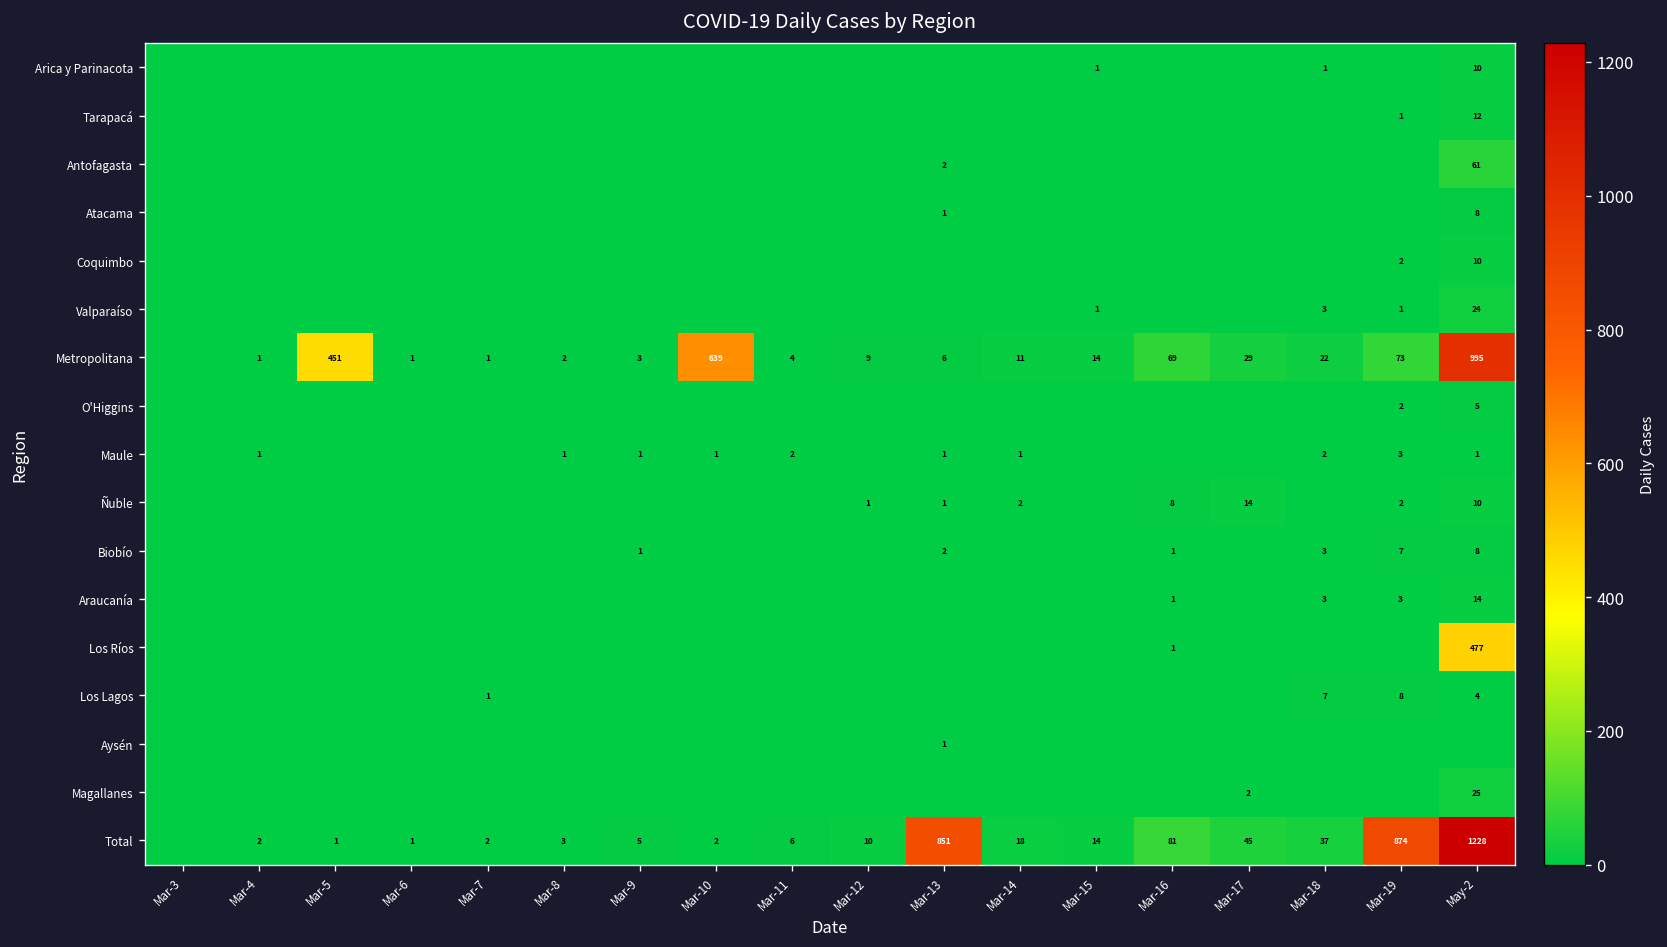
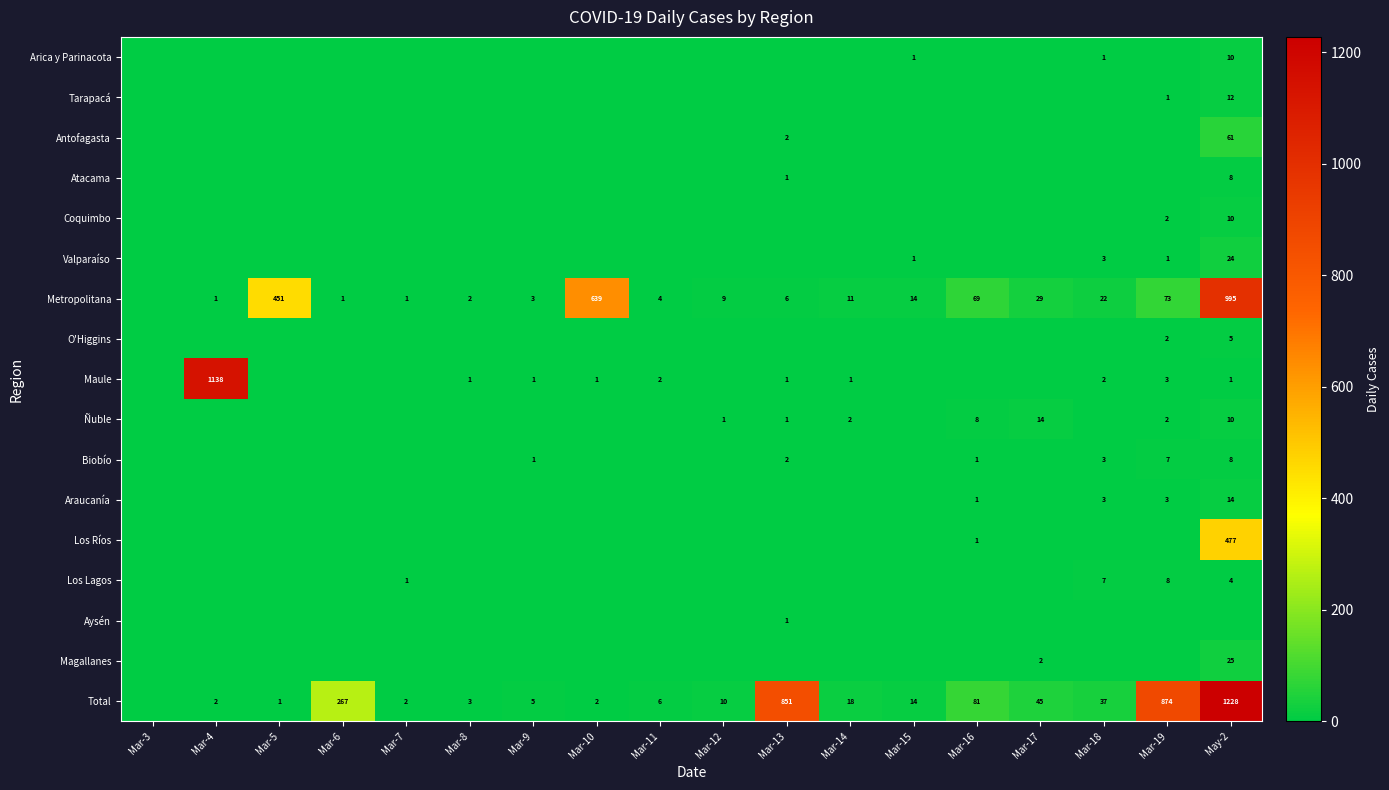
  {
    "Arica y Parinacota": {
      "Mar-15": 1,
      "Mar-18": 1,
      "May-2": 10
    },
    "Tarapacá": {
      "Mar-19": 1,
      "May-2": 12
    },
    "Antofagasta": {
      "Mar-13": 2,
      "May-2": 61
    },
    "Atacama": {
      "Mar-13": 1,
      "May-2": 8
    },
    "Coquimbo": {
      "Mar-19": 2,
      "May-2": 10
    },
    "Valparaíso": {
      "Mar-15": 1,
      "Mar-18": 3,
      "Mar-19": 1,
      "May-2": 24
    },
    "Metropolitana": {
      "Mar-4": 1,
      "Mar-5": 451,
      "Mar-6": 1,
      "Mar-7": 1,
      "Mar-8": 2,
      "Mar-9": 3,
      "Mar-10": 639,
      "Mar-11": 4,
      "Mar-12": 9,
      "Mar-13": 6,
      "Mar-14": 11,
      "Mar-15": 14,
      "Mar-16": 69,
      "Mar-17": 29,
      "Mar-18": 22,
      "Mar-19": 73,
      "May-2": 995
    },
    "O'Higgins": {
      "Mar-19": 2,
      "May-2": 5
    },
    "Maule": {
-     "Mar-4": 1,
+     "Mar-4": 1138,
      "Mar-8": 1,
      "Mar-9": 1,
      "Mar-10": 1,
      "Mar-11": 2,
      "Mar-13": 1,
      "Mar-14": 1,
      "Mar-18": 2,
      "Mar-19": 3,
      "May-2": 1
    },
    "Ñuble": {
      "Mar-12": 1,
      "Mar-13": 1,
      "Mar-14": 2,
      "Mar-16": 8,
      "Mar-17": 14,
      "Mar-19": 2,
      "May-2": 10
    },
    "Biobío": {
      "Mar-9": 1,
      "Mar-13": 2,
      "Mar-16": 1,
      "Mar-18": 3,
      "Mar-19": 7,
      "May-2": 8
    },
    "Araucanía": {
      "Mar-16": 1,
      "Mar-18": 3,
      "Mar-19": 3,
      "May-2": 14
    },
    "Los Ríos": {
      "Mar-16": 1,
      "May-2": 477
    },
    "Los Lagos": {
      "Mar-7": 1,
      "Mar-18": 7,
      "Mar-19": 8,
      "May-2": 4
    },
    "Aysén": {
      "Mar-13": 1
    },
    "Magallanes": {
      "Mar-17": 2,
      "May-2": 25
    },
    "Total": {
      "Mar-4": 2,
      "Mar-5": 1,
-     "Mar-6": 1,
+     "Mar-6": 267,
      "Mar-7": 2,
      "Mar-8": 3,
      "Mar-9": 5,
      "Mar-10": 2,
      "Mar-11": 6,
      "Mar-12": 10,
      "Mar-13": 851,
      "Mar-14": 18,
      "Mar-15": 14,
      "Mar-16": 81,
      "Mar-17": 45,
      "Mar-18": 37,
      "Mar-19": 874,
      "May-2": 1228
    }
  }
